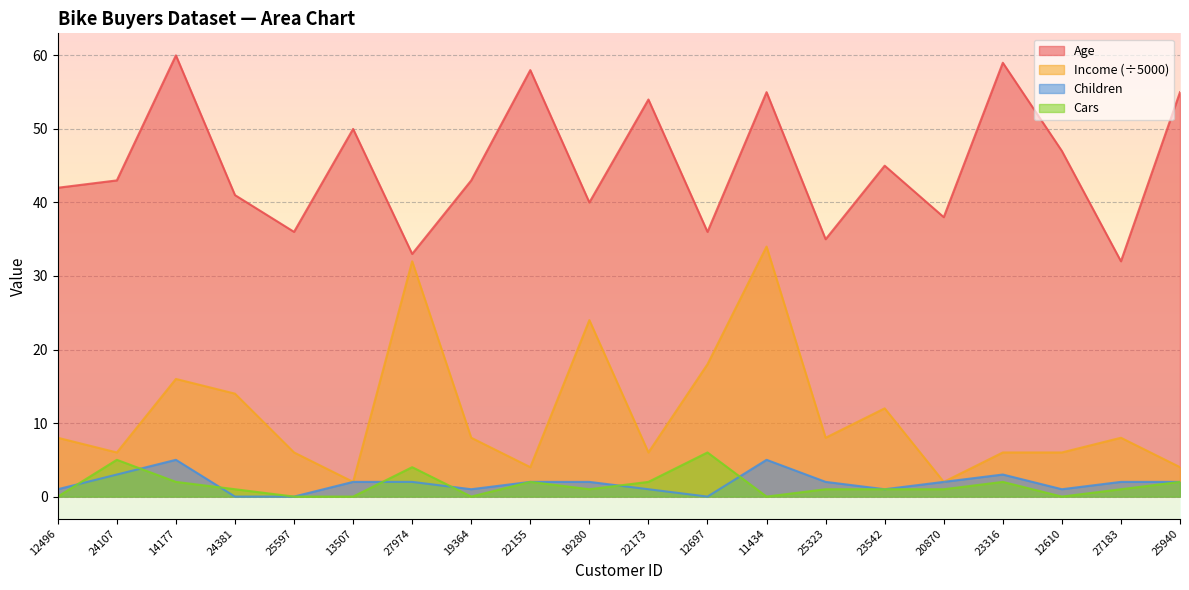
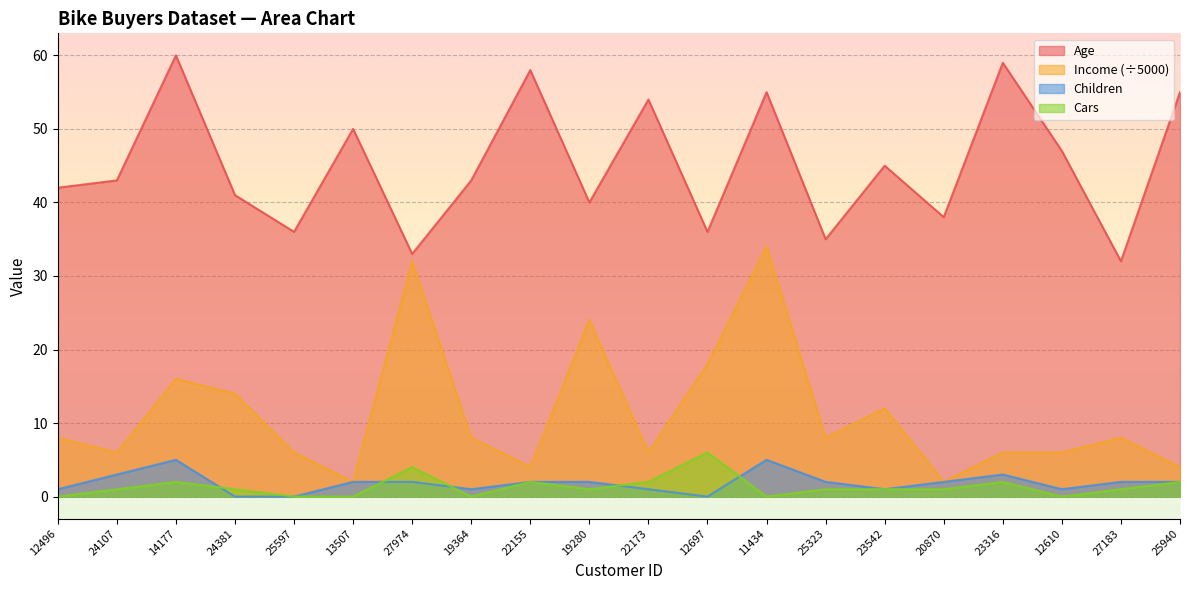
  {
    "Age": {
      "12496": 42,
      "24107": 43,
      "14177": 60,
      "24381": 41,
      "25597": 36,
      "13507": 50,
      "27974": 33,
      "19364": 43,
      "22155": 58,
      "19280": 40,
      "22173": 54,
      "12697": 36,
      "11434": 55,
      "25323": 35,
      "23542": 45,
      "20870": 38,
      "23316": 59,
      "12610": 47,
      "27183": 32,
      "25940": 55
    },
    "Income (÷5000)": {
      "12496": 8,
      "24107": 6,
      "14177": 16,
      "24381": 14,
      "25597": 6,
      "27974": 32,
      "19364": 8,
      "22155": 4,
      "19280": 24,
      "22173": 6,
      "12697": 18,
      "11434": 34,
      "25323": 8,
      "23542": 12,
      "23316": 6,
      "12610": 6,
      "27183": 8,
      "25940": 4
    },
    "Children": {
      "12496": 1,
      "24107": 3,
      "14177": 5,
      "24381": 0,
      "27974": 2,
      "19364": 1,
      "19280": 2,
      "22173": 1,
      "12697": 0,
      "11434": 5,
      "25323": 2,
      "23316": 3,
      "12610": 1,
      "27183": 2
    },
    "Cars": {
      "12496": 0,
-     "24107": 5,
+     "24107": 1,
      "14177": 2,
      "24381": 1,
      "13507": 0,
      "27974": 4,
      "19364": 0,
      "19280": 1,
      "22173": 2,
      "12697": 6,
      "11434": 0,
      "25323": 1,
      "20870": 1,
      "23316": 2,
      "12610": 0,
      "27183": 1
    }
  }
